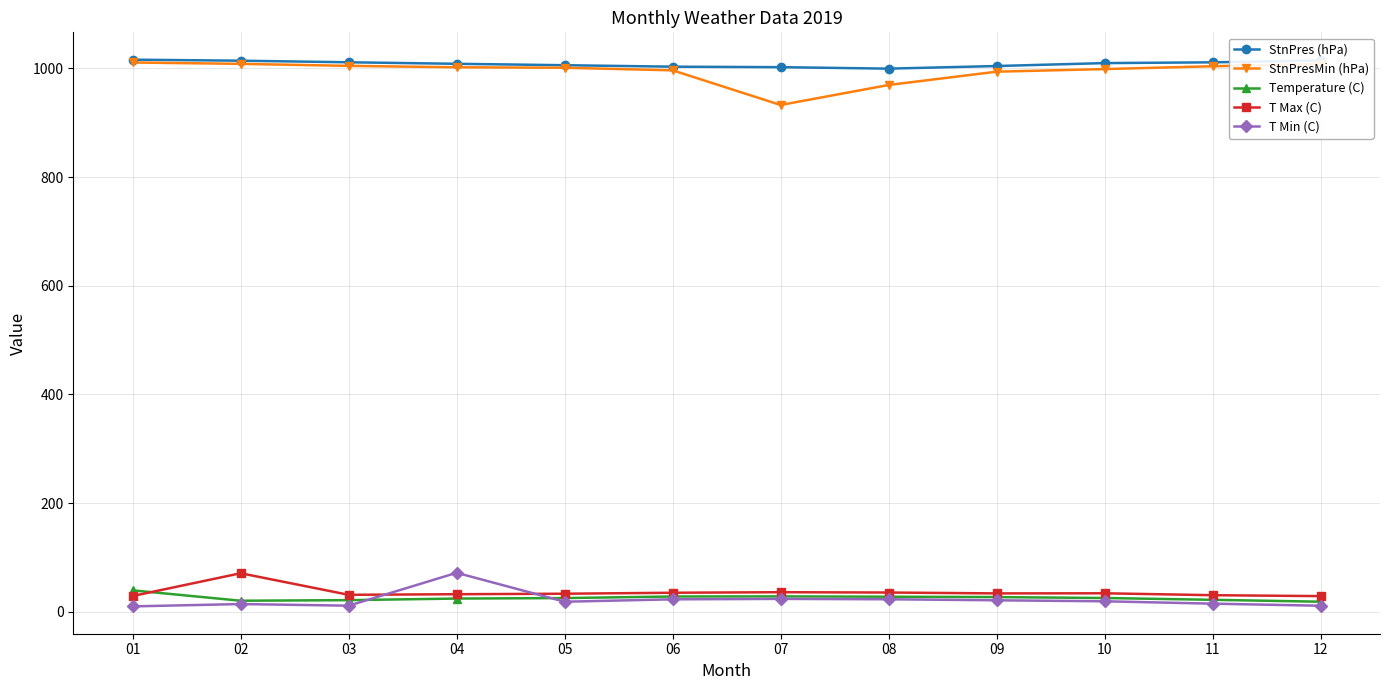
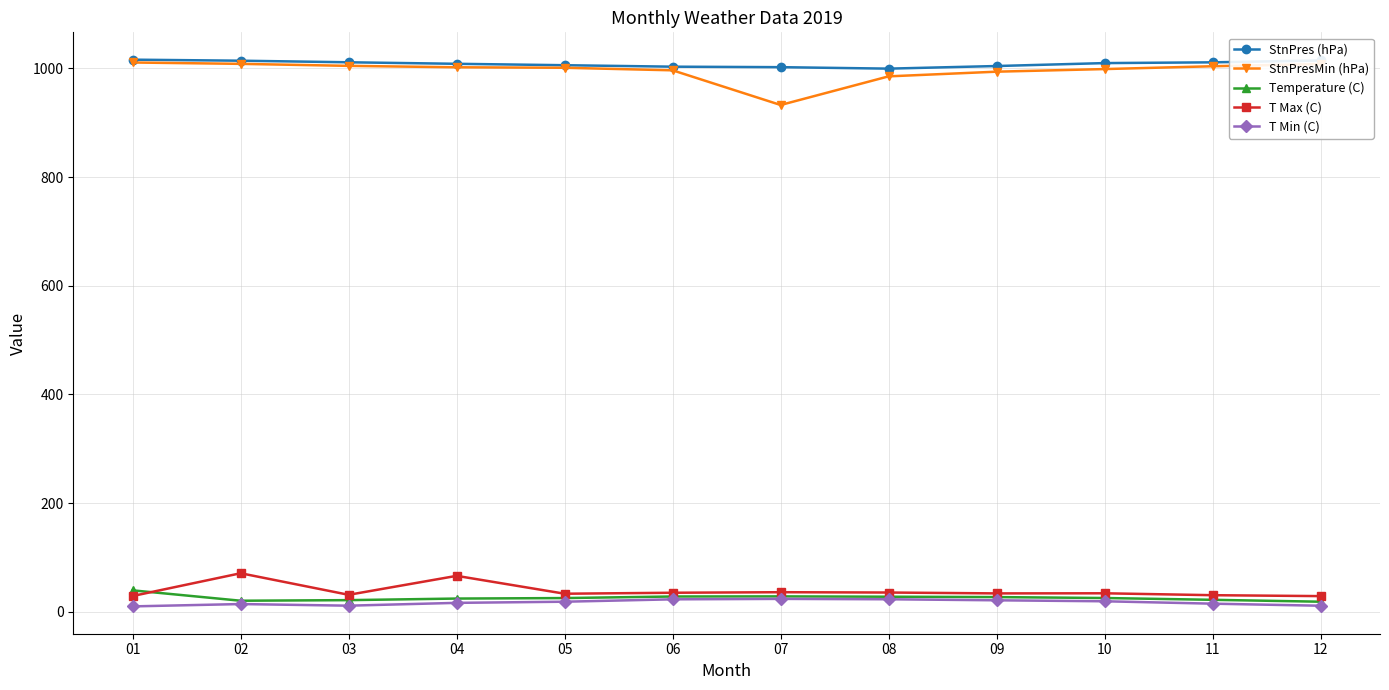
  {
    "StnPres (hPa)": {
      "01": 1020,
      "02": 1010,
      "03": 1010,
      "04": 1010,
      "05": 1010,
      "06": 1000,
      "07": 1000,
      "08": 1000,
      "09": 1000,
      "10": 1010,
      "11": 1010
    },
    "StnPresMin (hPa)": {
      "01": 1010,
      "02": 1010,
      "03": 1000,
      "04": 1000,
      "05": 1000,
      "06": 1000,
      "07": 930,
-     "08": 970,
+     "08": 990,
      "09": 990,
      "10": 1000,
      "11": 1000
    },
    "Temperature (C)": {
      "01": 40,
      "02": 20,
      "03": 20,
      "04": 20,
      "05": 30,
      "06": 30,
      "08": 30,
      "09": 30,
      "10": 30,
      "11": 20,
      "12": 20
    },
    "T Max (C)": {
      "01": 30,
      "02": 70,
      "03": 30,
-     "04": 30,
+     "04": 70,
      "05": 30,
      "06": 40,
      "07": 40,
      "08": 40,
      "09": 30,
      "10": 30,
      "11": 30,
      "12": 30
    },
    "T Min (C)": {
      "01": 10,
      "02": 10,
      "03": 10,
-     "04": 70,
+     "04": 20,
      "05": 20,
      "06": 20,
      "08": 20,
      "09": 20,
      "10": 20,
      "11": 20,
      "12": 10
    }
  }
